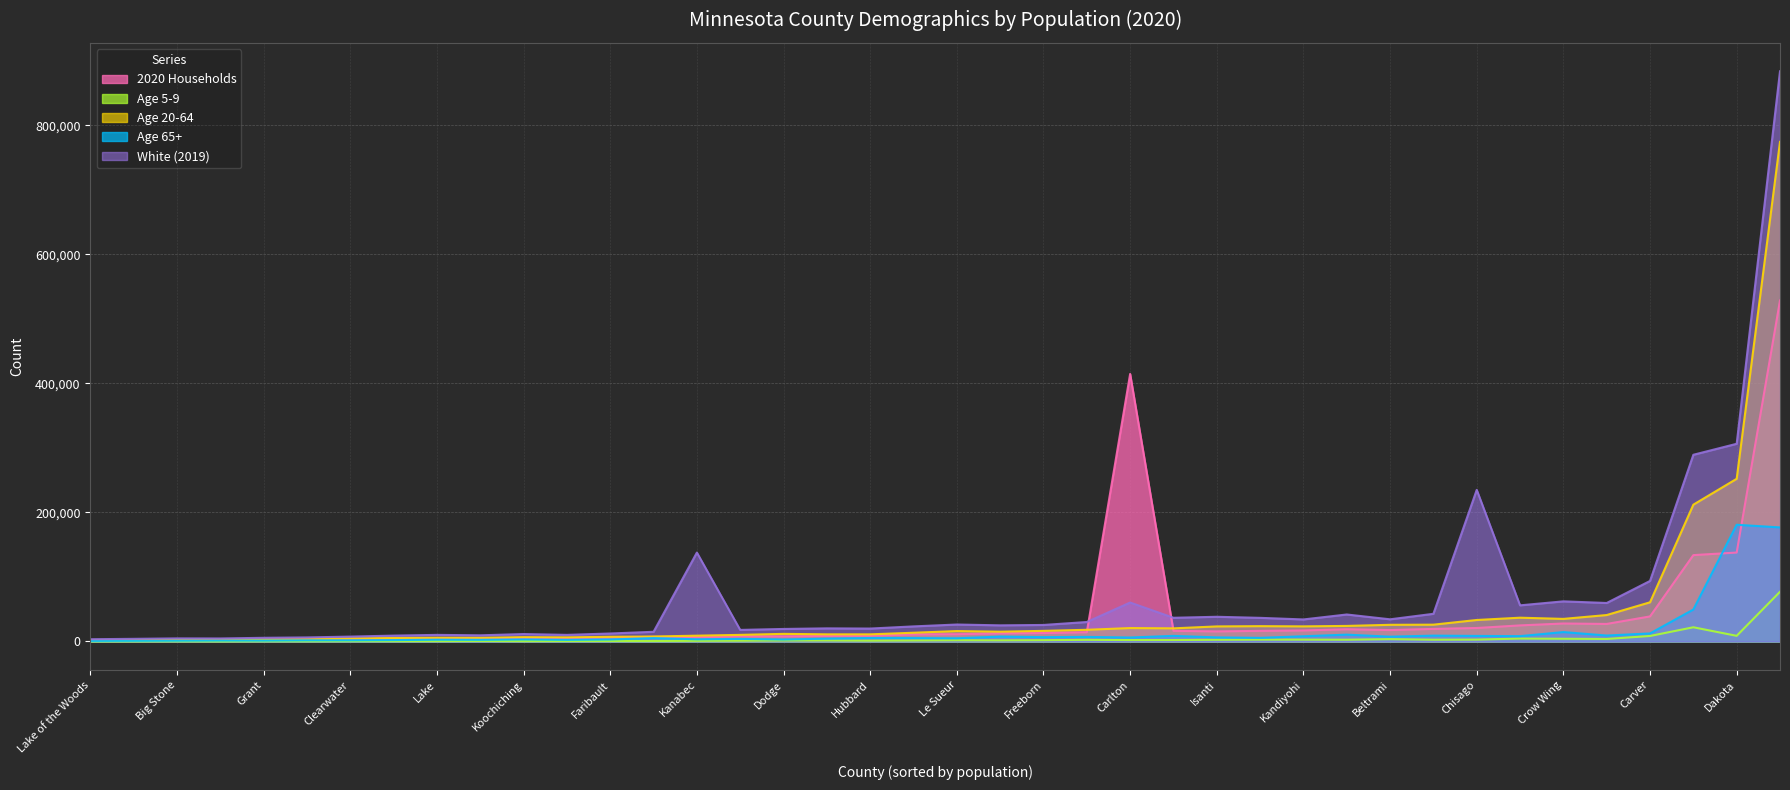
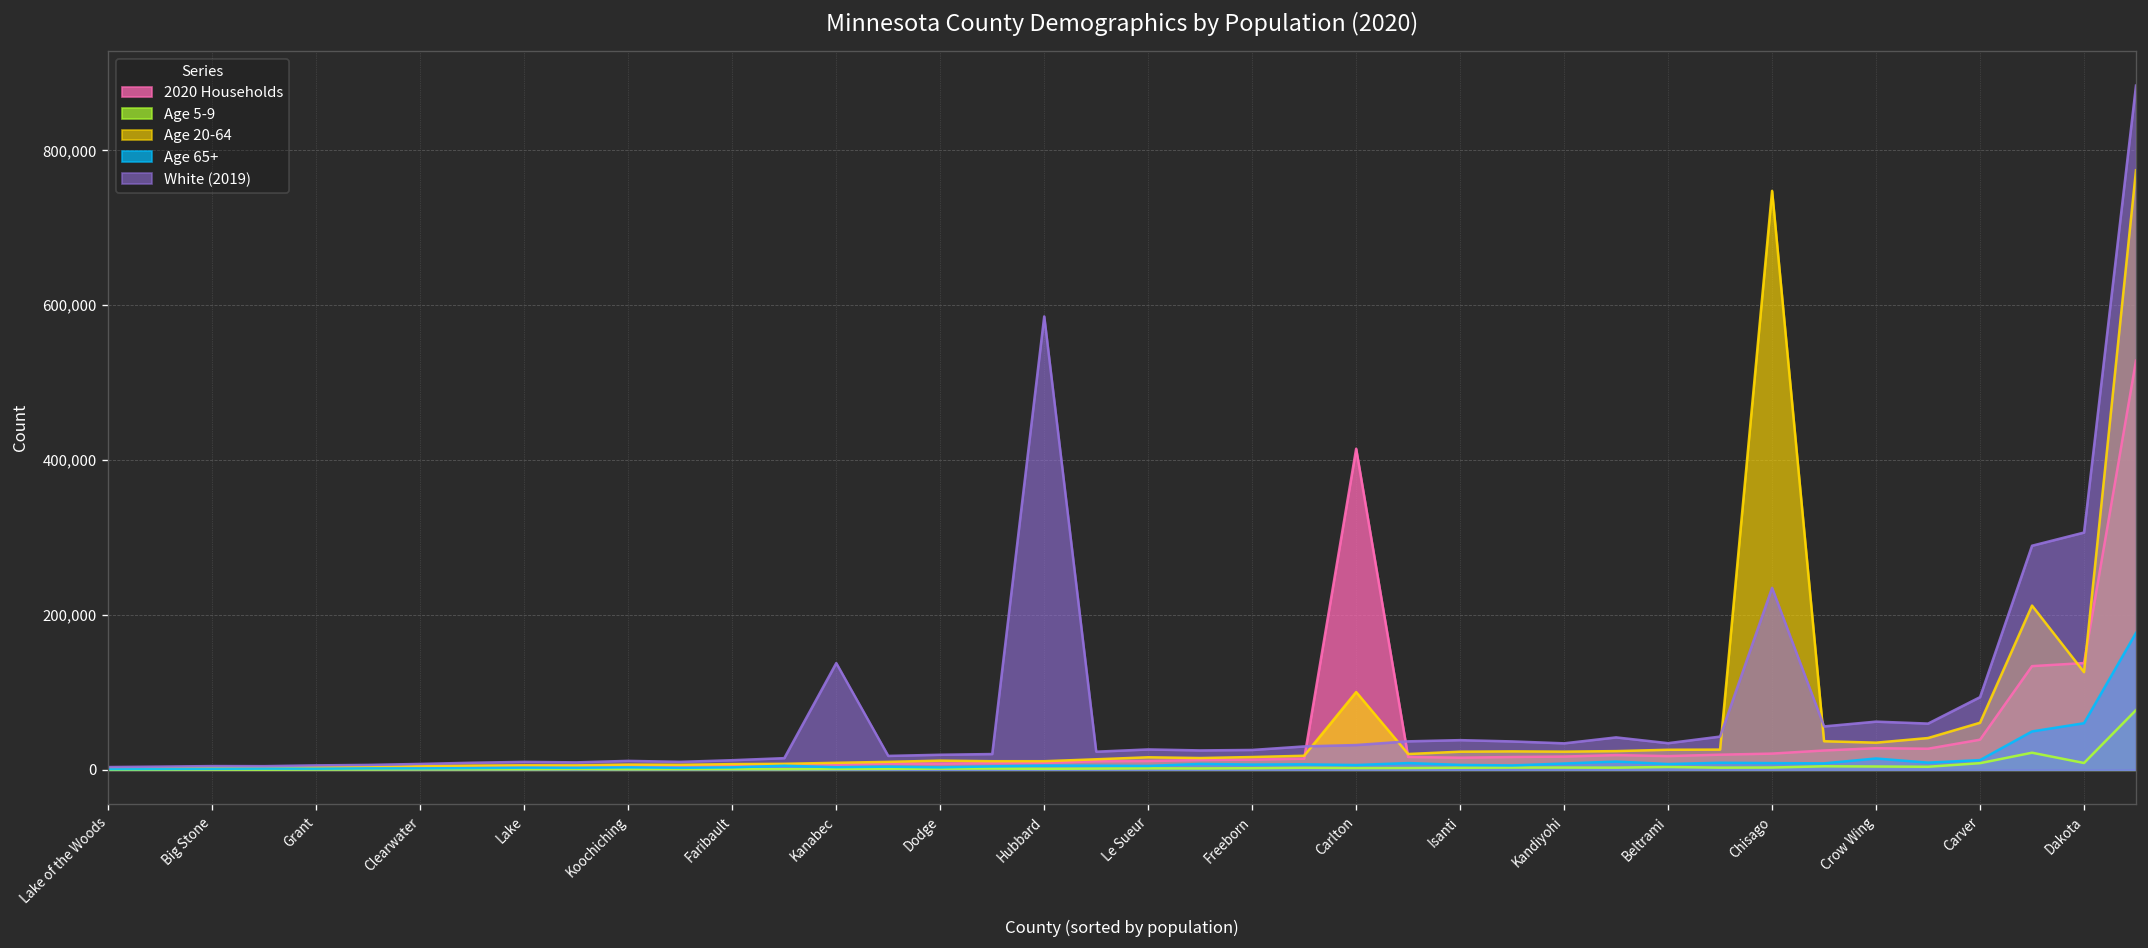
  {
    "2020 Households": {
      "Carlton": "410,000",
      "Chisago": "20,000",
      "Dakota": "140,000"
    },
    "Age 5-9": {
      "Hubbard": "0",
      "Carlton": "0",
      "Chisago": "0",
      "Dakota": "10,000"
    },
    "Age 20-64": {
-     "Carlton": "20,000",
-     "Chisago": "30,000",
-     "Dakota": "250,000"
+     "Carlton": "100,000",
+     "Chisago": "750,000",
+     "Dakota": "130,000"
    },
    "Age 65+": {
      "Carlton": "10,000",
      "Chisago": "10,000",
-     "Dakota": "180,000"
+     "Dakota": "60,000"
    },
    "White (2019)": {
      "Kanabec": "140,000",
-     "Hubbard": "20,000",
-     "Carlton": "60,000",
+     "Hubbard": "590,000",
+     "Carlton": "30,000",
      "Chisago": "240,000",
      "Dakota": "310,000"
    }
  }
